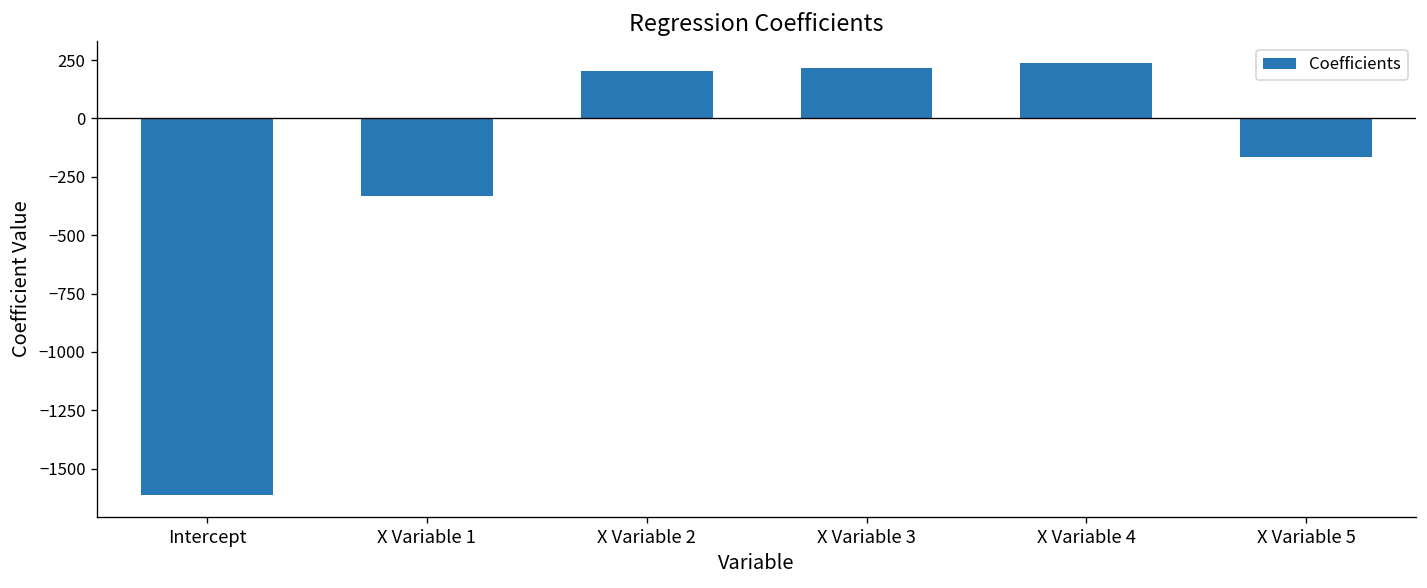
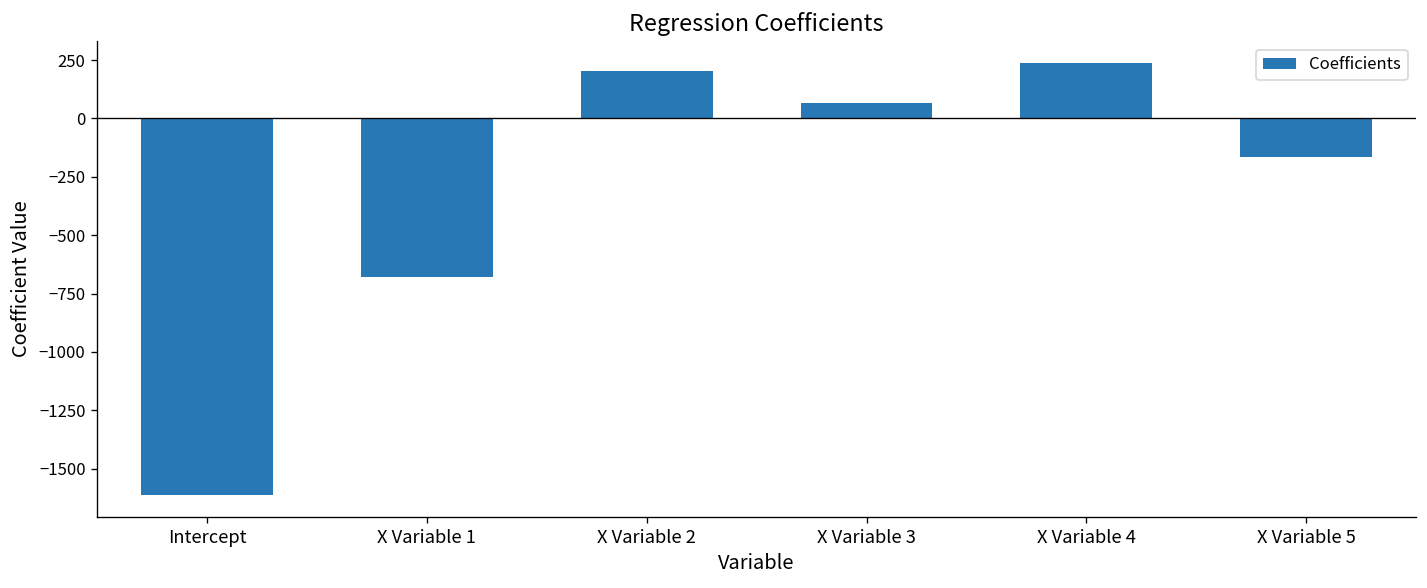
  {
    "Intercept": -1610,
-   "X Variable 1": -330,
+   "X Variable 1": -680,
    "X Variable 2": 200,
-   "X Variable 3": 220,
+   "X Variable 3": 70,
    "X Variable 4": 240,
    "X Variable 5": -160
  }
